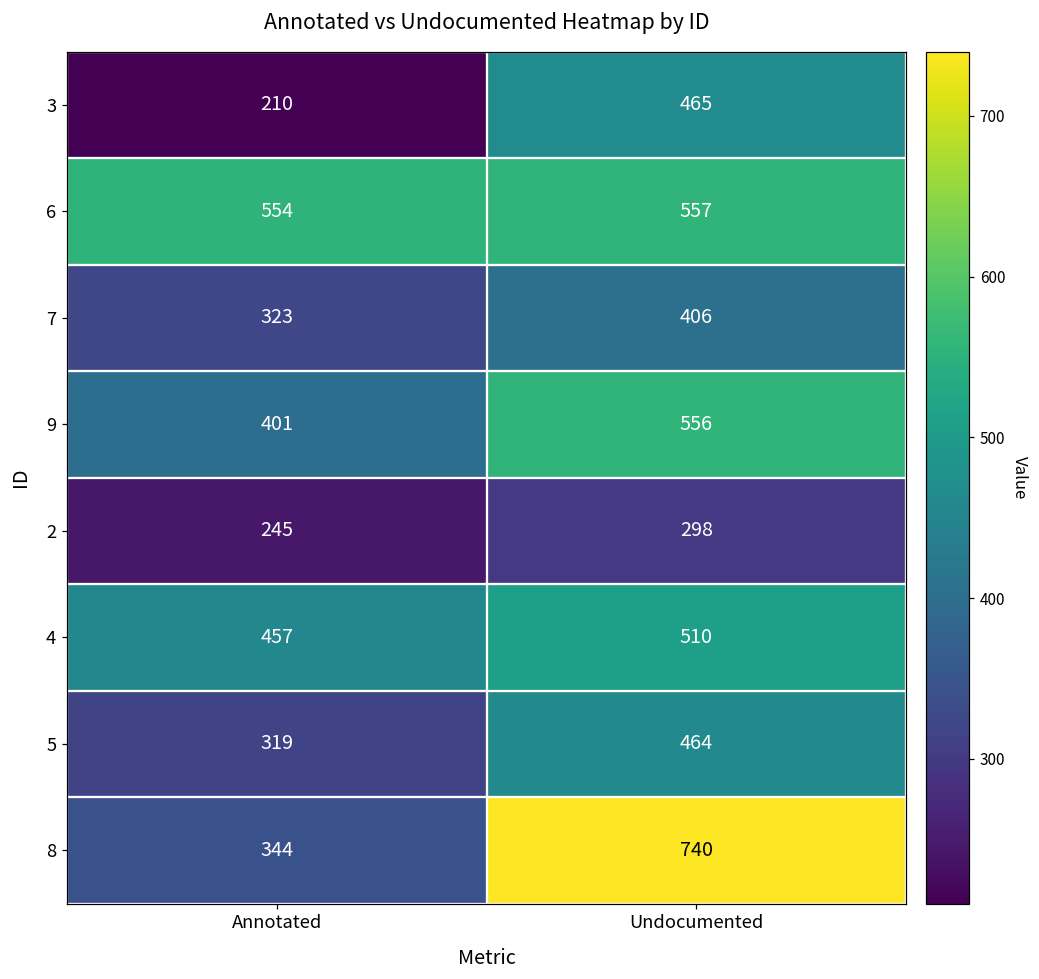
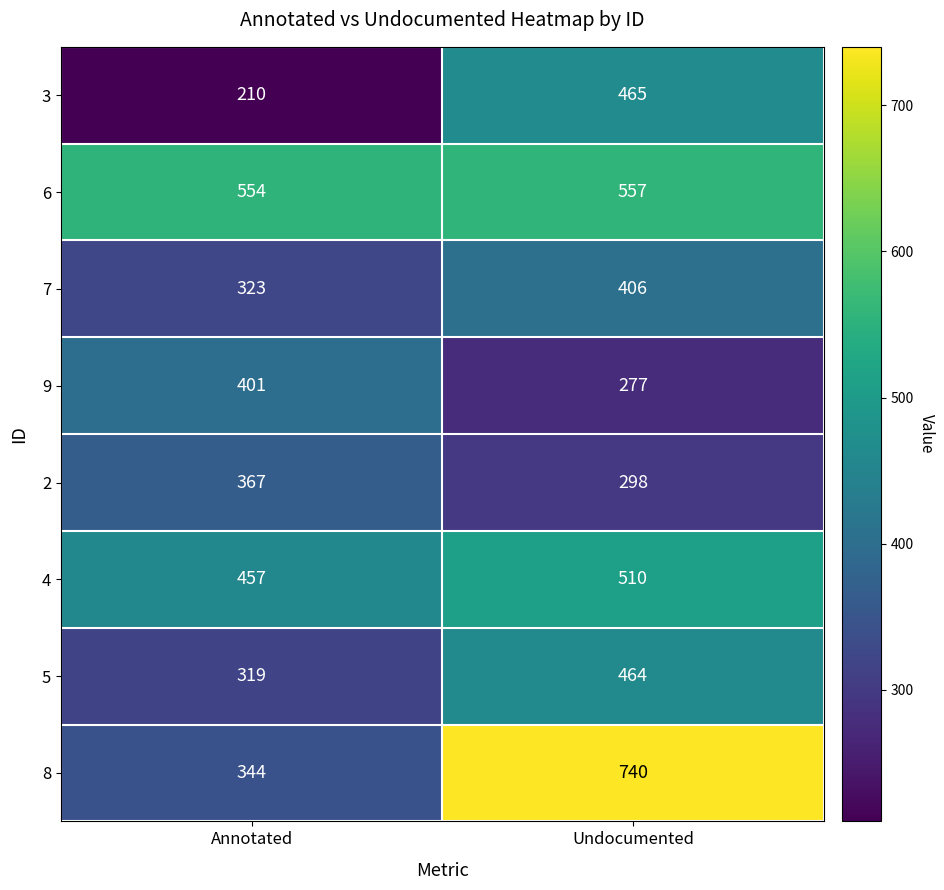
  {
    "3": {
      "Annotated": 210,
      "Undocumented": 465
    },
    "6": {
      "Annotated": 554,
      "Undocumented": 557
    },
    "7": {
      "Annotated": 323,
      "Undocumented": 406
    },
    "9": {
      "Annotated": 401,
-     "Undocumented": 556
+     "Undocumented": 277
    },
    "2": {
-     "Annotated": 245,
+     "Annotated": 367,
      "Undocumented": 298
    },
    "4": {
      "Annotated": 457,
      "Undocumented": 510
    },
    "5": {
      "Annotated": 319,
      "Undocumented": 464
    },
    "8": {
      "Annotated": 344,
      "Undocumented": 740
    }
  }
